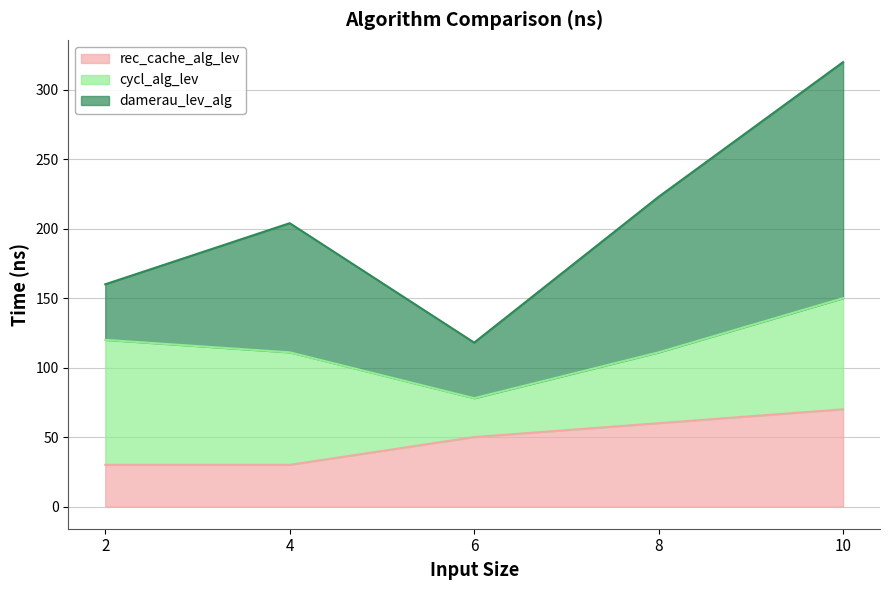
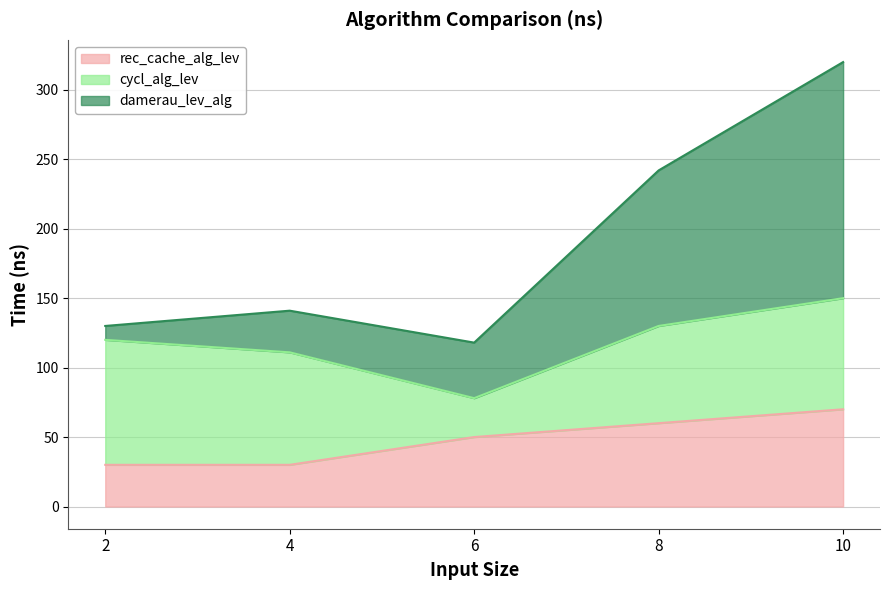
  {
    "rec_cache_alg_lev": {
      "2": 30,
      "4": 30,
      "6": 50,
      "8": 60,
      "10": 70
    },
    "cycl_alg_lev": {
      "2": 90,
      "4": 81,
      "6": 28,
-     "8": 51,
+     "8": 70,
      "10": 80
    },
    "damerau_lev_alg": {
-     "2": 40,
-     "4": 93,
+     "2": 10,
+     "4": 30,
      "6": 40,
      "8": 112,
      "10": 170
    }
  }
